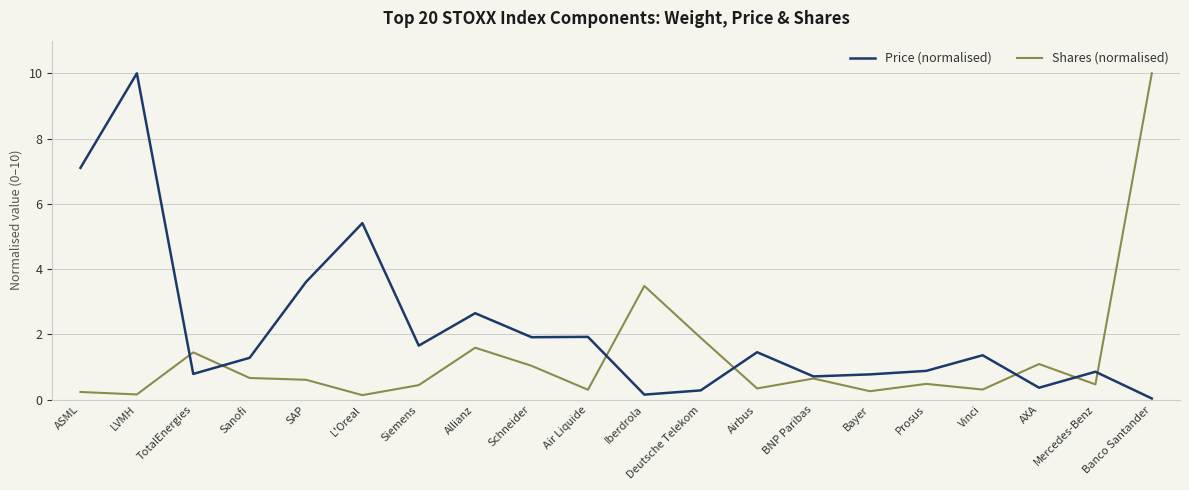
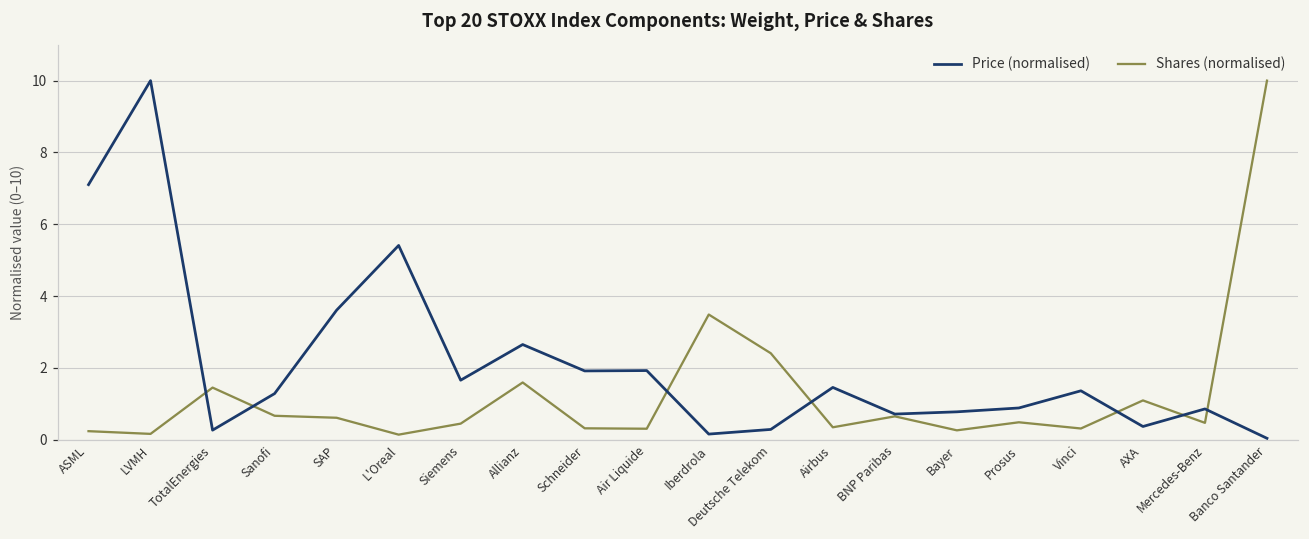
  {
    "Price (normalised)": {
      "ASML": 7.1,
      "LVMH": 10.0,
-     "TotalEnergies": 0.8,
+     "TotalEnergies": 0.3,
      "Sanofi": 1.3,
      "SAP": 3.6,
      "L'Oreal": 5.4,
      "Siemens": 1.7,
      "Allianz": 2.7,
      "Schneider": 1.9,
      "Air Liquide": 1.9,
      "Iberdrola": 0.2,
      "Deutsche Telekom": 0.3,
      "Airbus": 1.5,
      "Bayer": 0.8,
      "Prosus": 0.9,
      "Vinci": 1.4,
      "AXA": 0.4,
      "Mercedes-Benz": 0.9,
      "Banco Santander": 0.0
    },
    "Shares (normalised)": {
      "ASML": 0.2,
      "LVMH": 0.2,
      "TotalEnergies": 1.5,
      "Sanofi": 0.7,
      "SAP": 0.6,
      "L'Oreal": 0.1,
      "Siemens": 0.4,
      "Allianz": 1.6,
-     "Schneider": 1.0,
+     "Schneider": 0.3,
      "Air Liquide": 0.3,
      "Iberdrola": 3.5,
-     "Deutsche Telekom": 1.9,
+     "Deutsche Telekom": 2.4,
      "Airbus": 0.3,
      "Bayer": 0.3,
      "Prosus": 0.5,
      "Vinci": 0.3,
      "AXA": 1.1,
      "Mercedes-Benz": 0.5,
      "Banco Santander": 10.0
    }
  }
